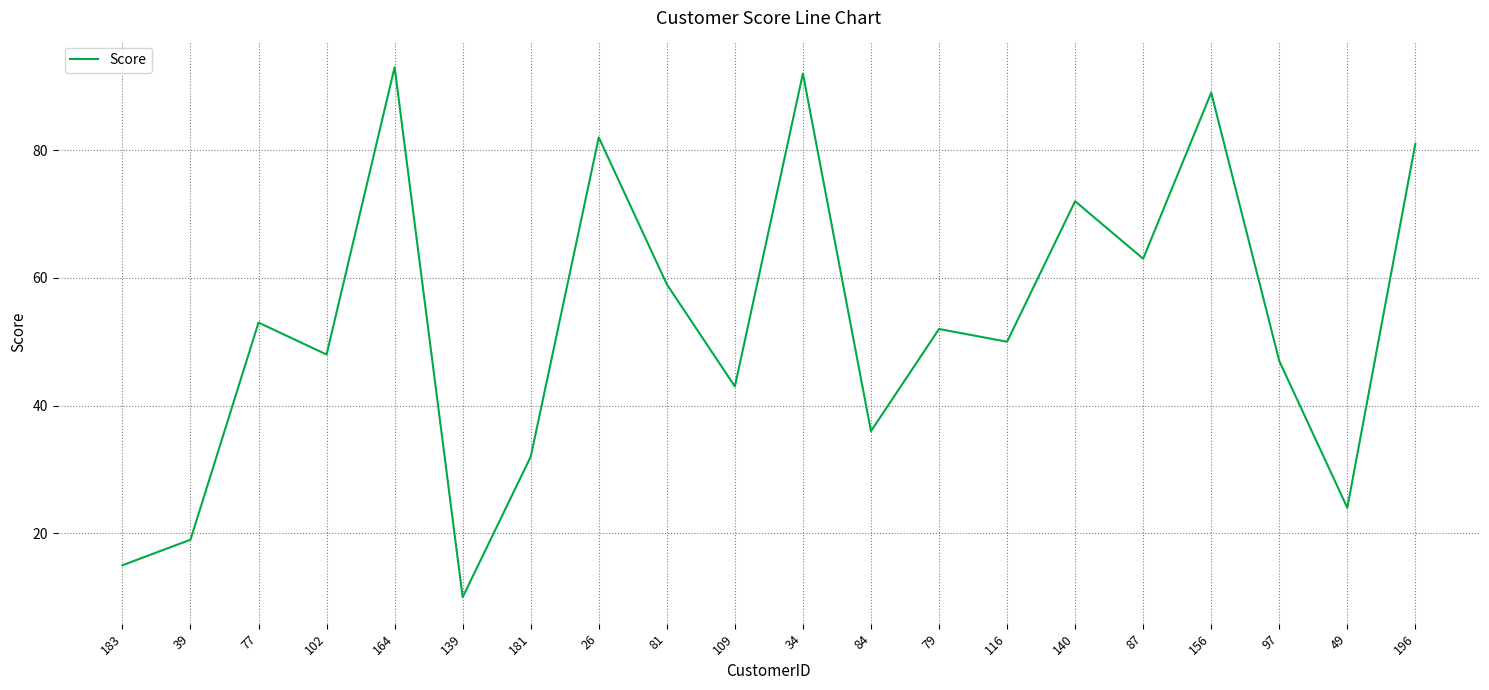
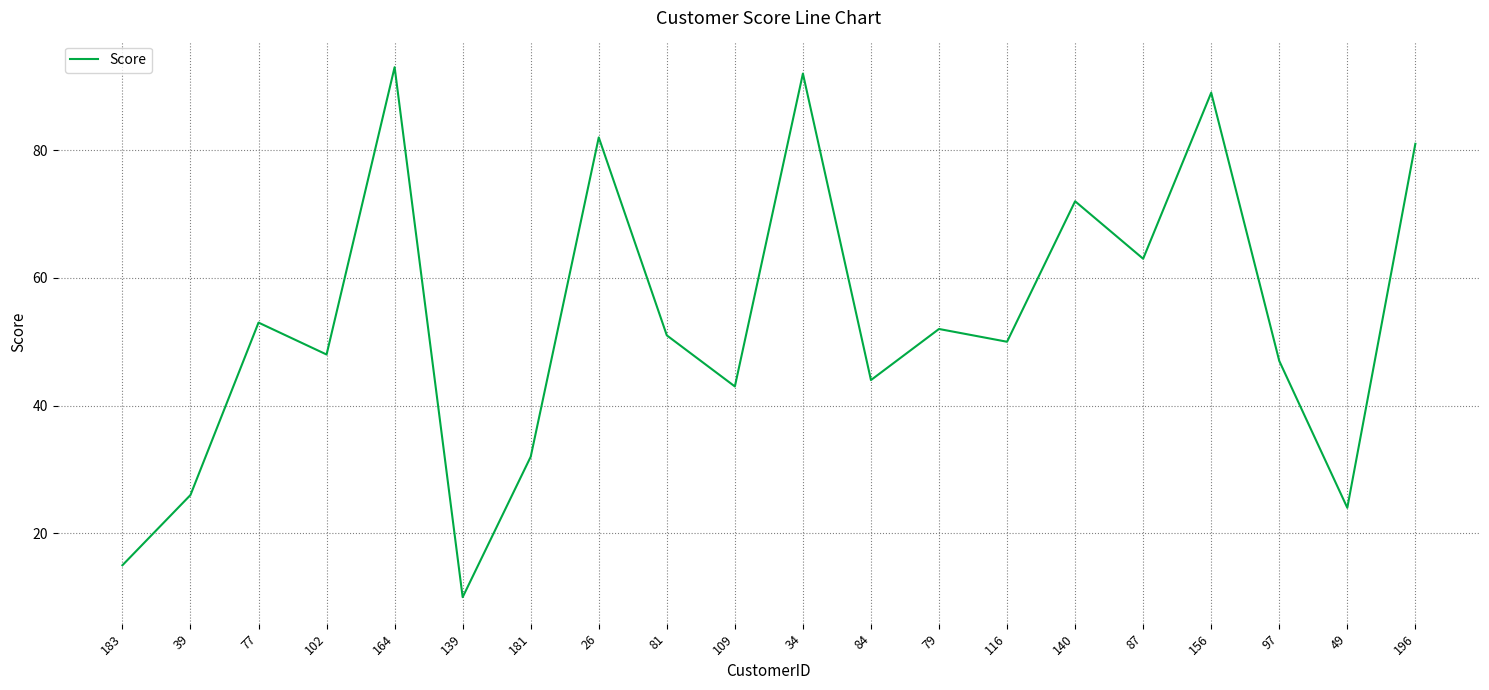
  {
    "183": 15,
-   "39": 19,
+   "39": 26,
    "77": 53,
    "102": 48,
    "164": 93,
    "139": 10,
    "181": 32,
    "26": 82,
-   "81": 59,
+   "81": 51,
    "109": 43,
    "34": 92,
-   "84": 36,
+   "84": 44,
    "79": 52,
    "116": 50,
    "140": 72,
    "87": 63,
    "156": 89,
    "97": 47,
    "49": 24,
    "196": 81
  }
